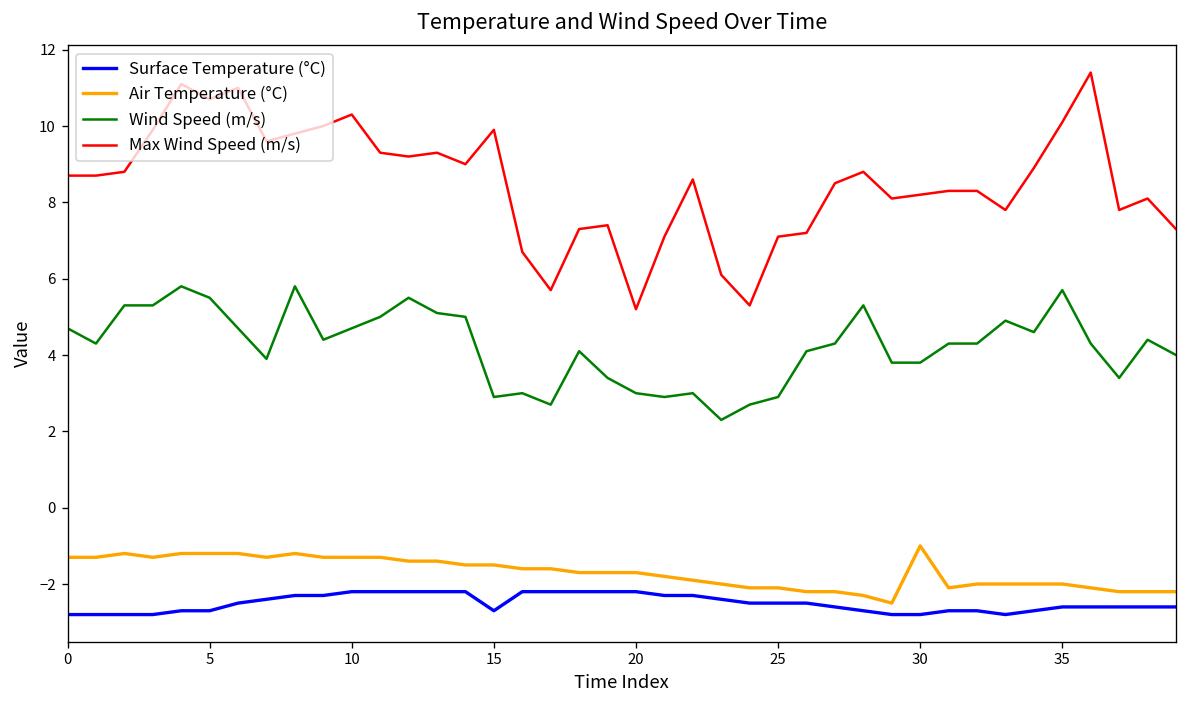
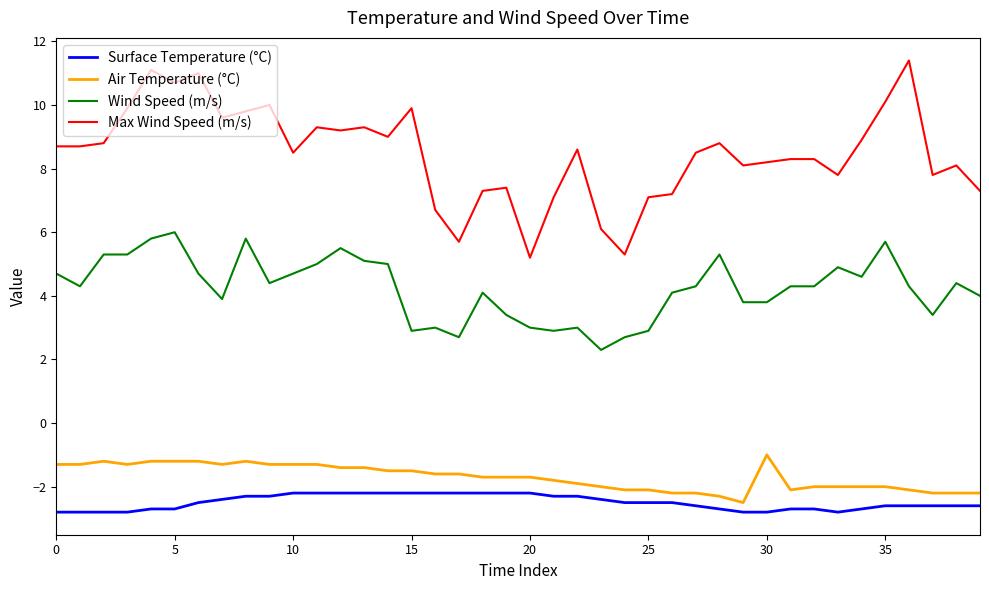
  {
    "Surface Temperature (°C)": {
      "0": -2.8,
      "5": -2.7,
      "10": -2.2,
-     "15": -2.7,
+     "15": -2.2,
      "20": -2.2,
      "25": -2.5,
      "30": -2.8,
      "35": -2.6
    },
    "Air Temperature (°C)": {
      "0": -1.3,
      "5": -1.2,
      "10": -1.3,
      "15": -1.5,
      "20": -1.7,
      "25": -2.1,
      "30": -1.0,
      "35": -2.0
    },
    "Wind Speed (m/s)": {
      "0": 4.7,
-     "5": 5.5,
+     "5": 6.0,
      "10": 4.7,
      "15": 2.9,
      "20": 3.0,
      "25": 2.9,
      "30": 3.8,
      "35": 5.7
    },
    "Max Wind Speed (m/s)": {
      "0": 8.7,
-     "10": 10.3,
+     "10": 8.5,
      "15": 9.9,
      "20": 5.2,
      "25": 7.1,
      "30": 8.2,
      "35": 10.1
    }
  }
